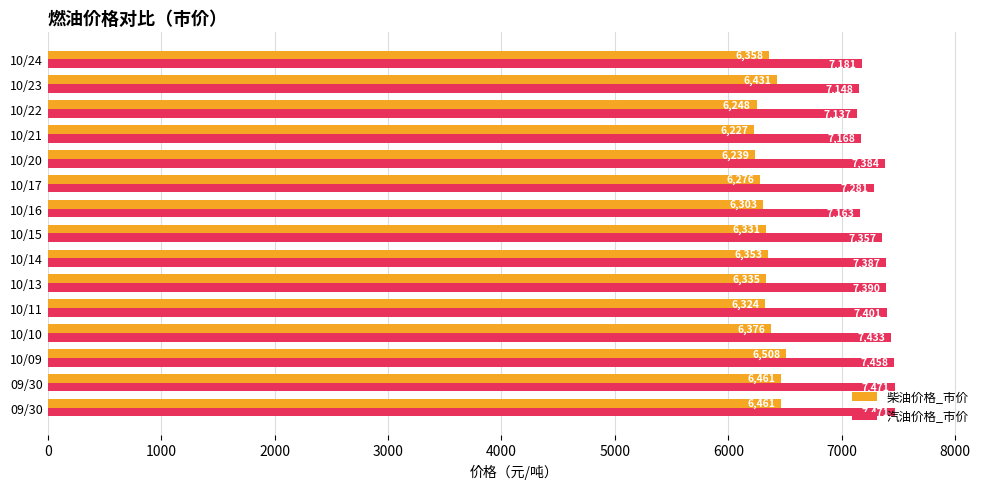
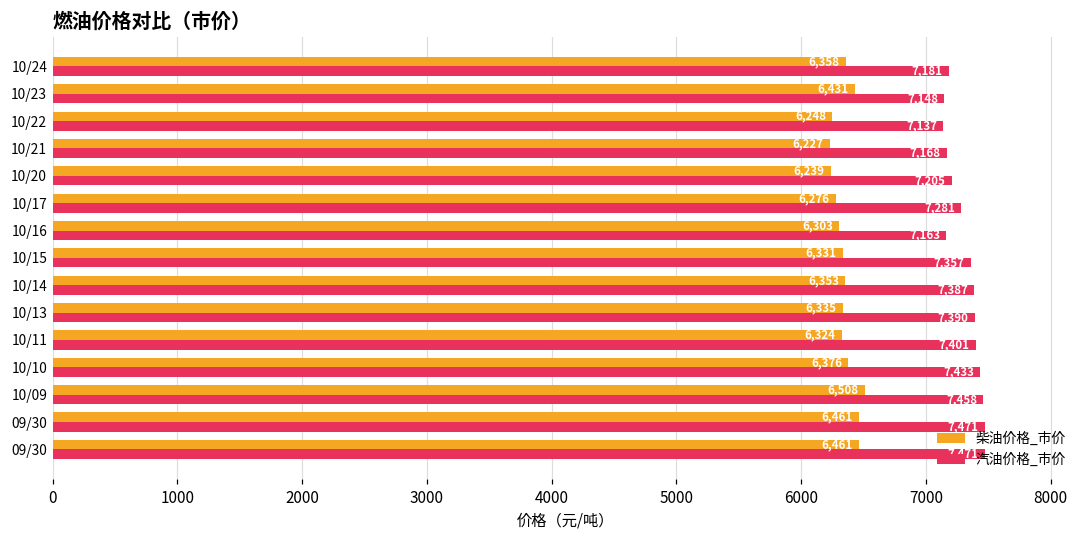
  {
    "柴油价格_市价": {
      "10/24": "6,358",
      "10/23": "6,431",
      "10/22": "6,248",
      "10/21": "6,227",
      "10/20": "6,239",
      "10/17": "6,276",
      "10/16": "6,303",
      "10/15": "6,331",
      "10/14": "6,353",
      "10/13": "6,335",
      "10/11": "6,324",
      "10/10": "6,376",
      "10/09": "6,508"
    },
    "汽油价格_市价": {
      "10/24": "7,181",
      "10/23": "7,148",
      "10/22": "7,137",
      "10/21": "7,168",
-     "10/20": "7,384",
+     "10/20": "7,205",
      "10/17": "7,281",
      "10/16": "7,163",
      "10/15": "7,357",
      "10/14": "7,387",
      "10/13": "7,390",
      "10/11": "7,401",
      "10/10": "7,433",
      "10/09": "7,458"
    }
  }
